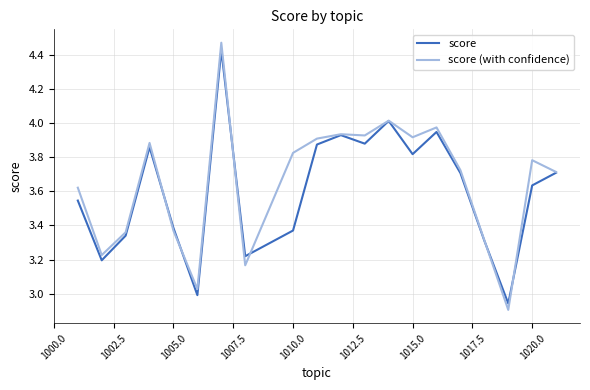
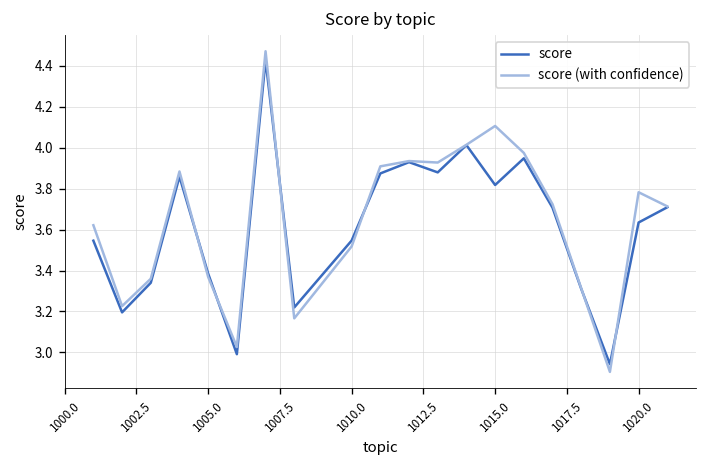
  {
    "score": {
      "1005.0": 3.38,
-     "1010.0": 3.37,
+     "1010.0": 3.55,
      "1015.0": 3.82,
      "1020.0": 3.63
    },
    "score (with confidence)": {
      "1005.0": 3.37,
-     "1010.0": 3.82,
-     "1015.0": 3.92,
+     "1010.0": 3.52,
+     "1015.0": 4.11,
      "1020.0": 3.78
    }
  }
